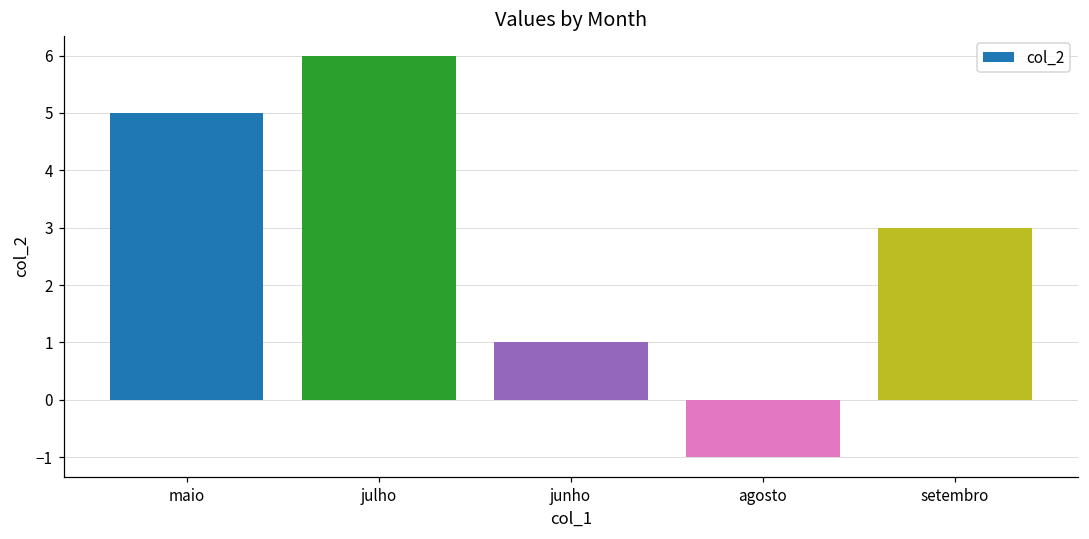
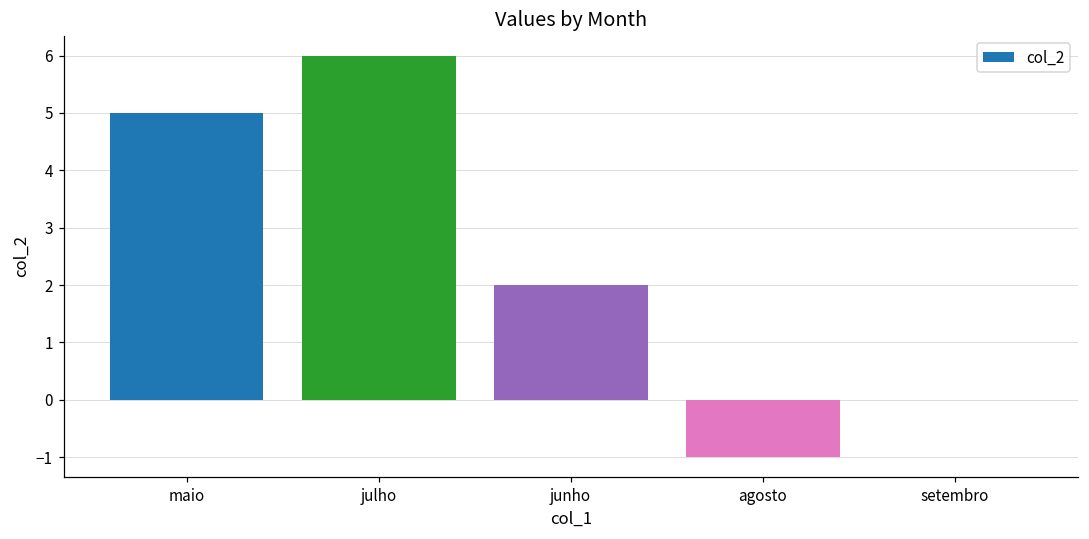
  {
    "maio": 5,
    "julho": 6,
-   "junho": 1,
+   "junho": 2,
    "agosto": -1,
-   "setembro": 3
+   "setembro": 0
  }
